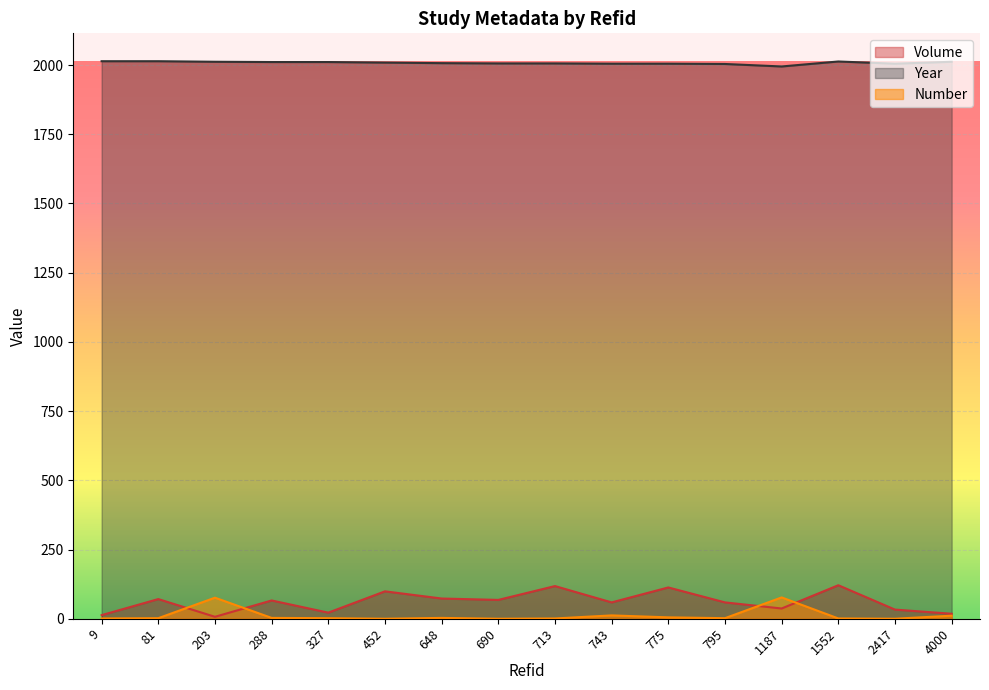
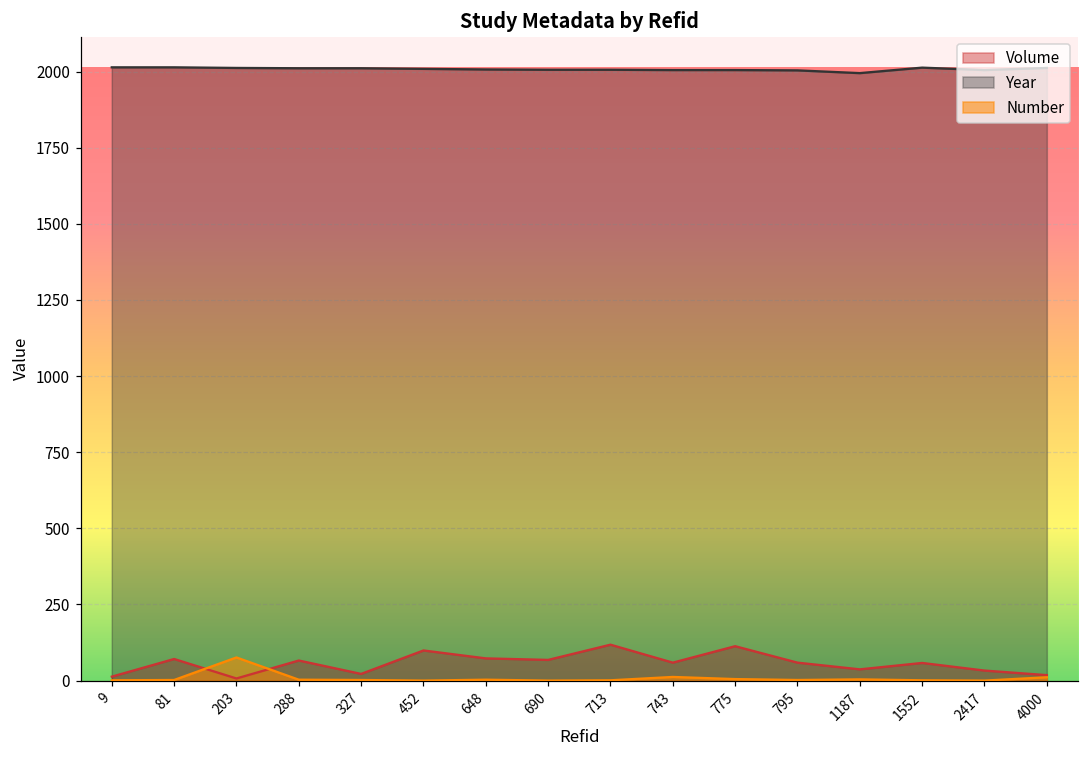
  {
    "Volume": {
      "9": 10,
      "81": 70,
      "203": 10,
      "288": 70,
      "327": 20,
      "452": 100,
      "648": 70,
      "690": 70,
      "713": 120,
      "743": 60,
      "775": 110,
      "795": 60,
      "1187": 40,
-     "1552": 120,
+     "1552": 60,
      "2417": 30
    },
    "Year": {
      "9": 2010,
      "81": 2010,
      "203": 2010,
      "288": 2010,
      "327": 2010,
      "452": 2010,
      "648": 2010,
      "690": 2010,
      "713": 2010,
      "743": 2010,
      "775": 2010,
      "795": 2000,
      "1187": 2000,
      "1552": 2010
    },
    "Number": {
      "9": 0,
      "81": 0,
      "203": 80,
      "288": 0,
      "327": 0,
      "452": 0,
      "648": 0,
      "690": 0,
      "713": 0,
      "743": 10,
      "775": 10,
      "795": 0,
-     "1187": 80,
+     "1187": 0,
      "1552": 0,
      "2417": 0
    }
  }
